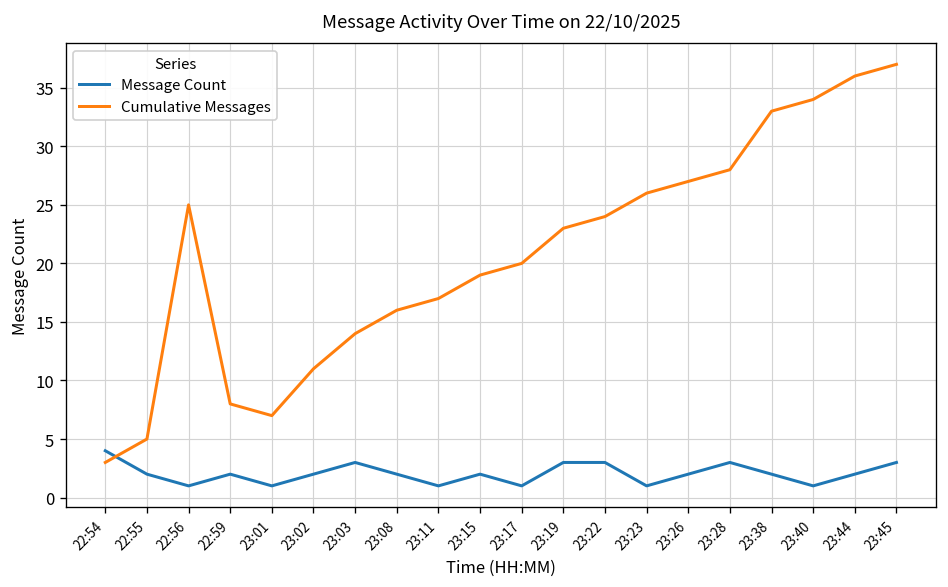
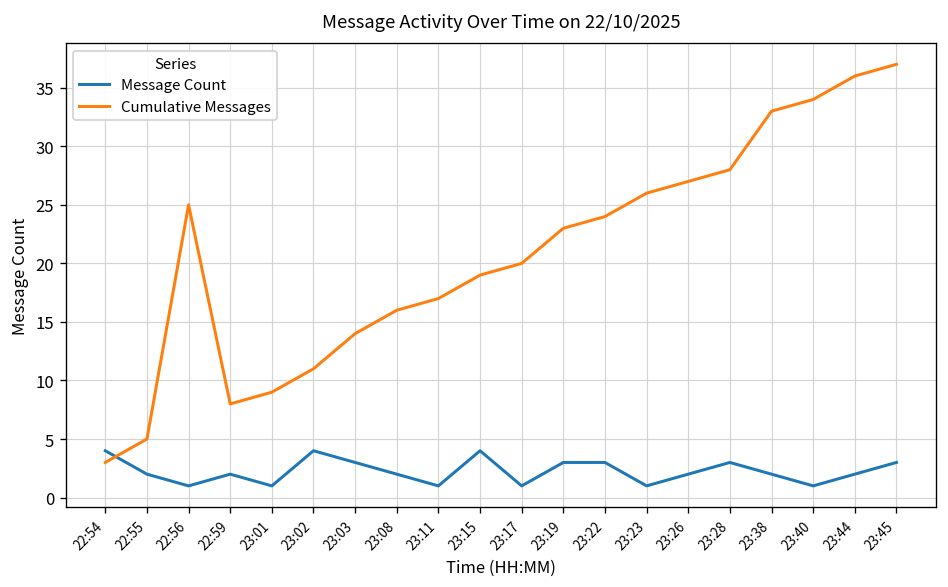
  {
    "Message Count": {
      "22:54": 4,
      "22:55": 2,
      "22:56": 1,
      "22:59": 2,
      "23:01": 1,
-     "23:02": 2,
+     "23:02": 4,
      "23:03": 3,
      "23:08": 2,
      "23:11": 1,
-     "23:15": 2,
+     "23:15": 4,
      "23:17": 1,
      "23:19": 3,
      "23:22": 3,
      "23:23": 1,
      "23:26": 2,
      "23:28": 3,
      "23:38": 2,
      "23:40": 1,
      "23:44": 2,
      "23:45": 3
    },
    "Cumulative Messages": {
      "22:54": 3,
      "22:55": 5,
      "22:56": 25,
      "22:59": 8,
-     "23:01": 7,
+     "23:01": 9,
      "23:02": 11,
      "23:03": 14,
      "23:08": 16,
      "23:11": 17,
      "23:15": 19,
      "23:17": 20,
      "23:19": 23,
      "23:22": 24,
      "23:23": 26,
      "23:26": 27,
      "23:28": 28,
      "23:38": 33,
      "23:40": 34,
      "23:44": 36,
      "23:45": 37
    }
  }
